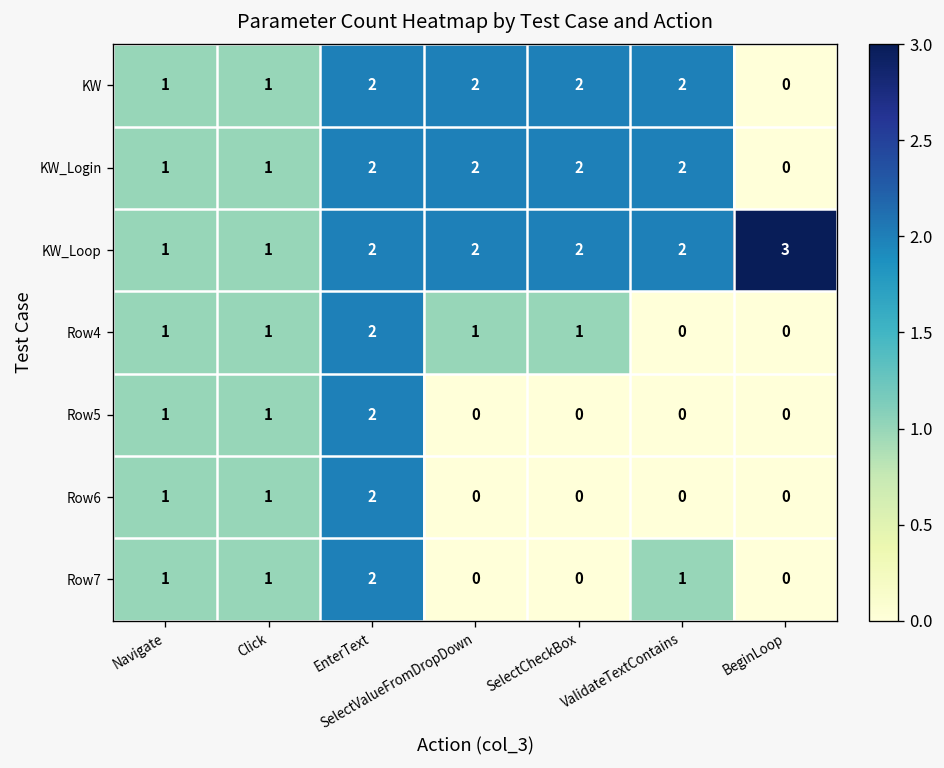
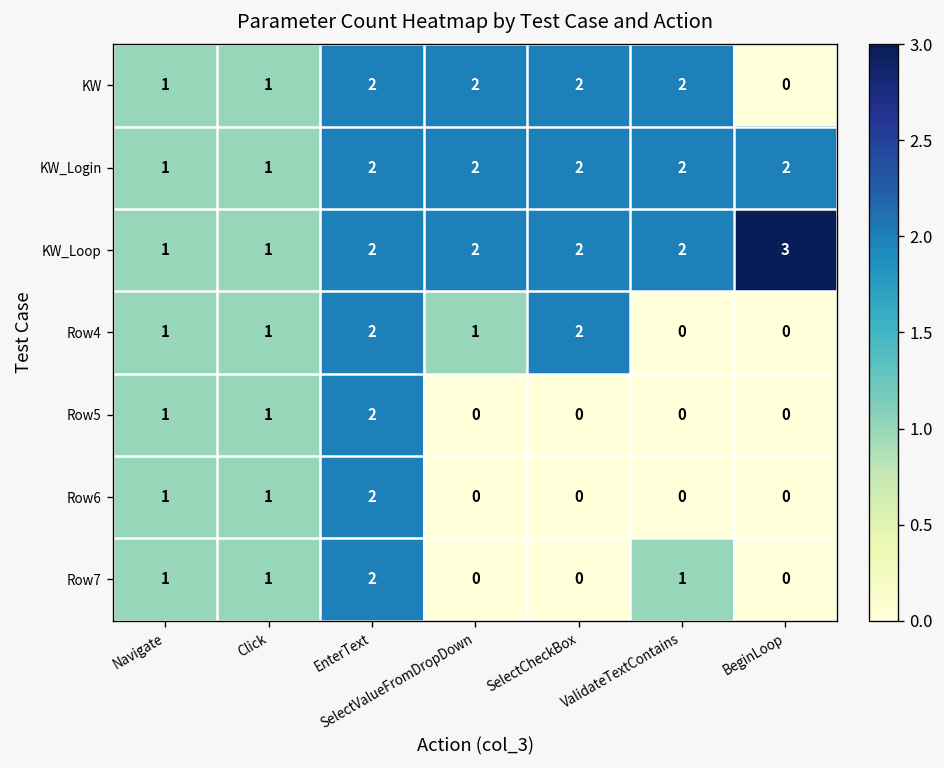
  {
    "KW": {
      "Navigate": 1,
      "Click": 1,
      "EnterText": 2,
      "SelectValueFromDropDown": 2,
      "SelectCheckBox": 2,
      "ValidateTextContains": 2,
      "BeginLoop": 0
    },
    "KW_Login": {
      "Navigate": 1,
      "Click": 1,
      "EnterText": 2,
      "SelectValueFromDropDown": 2,
      "SelectCheckBox": 2,
      "ValidateTextContains": 2,
-     "BeginLoop": 0
+     "BeginLoop": 2
    },
    "KW_Loop": {
      "Navigate": 1,
      "Click": 1,
      "EnterText": 2,
      "SelectValueFromDropDown": 2,
      "SelectCheckBox": 2,
      "ValidateTextContains": 2,
      "BeginLoop": 3
    },
    "Row4": {
      "Navigate": 1,
      "Click": 1,
      "EnterText": 2,
      "SelectValueFromDropDown": 1,
-     "SelectCheckBox": 1,
+     "SelectCheckBox": 2,
      "ValidateTextContains": 0,
      "BeginLoop": 0
    },
    "Row5": {
      "Navigate": 1,
      "Click": 1,
      "EnterText": 2,
      "SelectValueFromDropDown": 0,
      "SelectCheckBox": 0,
      "ValidateTextContains": 0,
      "BeginLoop": 0
    },
    "Row6": {
      "Navigate": 1,
      "Click": 1,
      "EnterText": 2,
      "SelectValueFromDropDown": 0,
      "SelectCheckBox": 0,
      "ValidateTextContains": 0,
      "BeginLoop": 0
    },
    "Row7": {
      "Navigate": 1,
      "Click": 1,
      "EnterText": 2,
      "SelectValueFromDropDown": 0,
      "SelectCheckBox": 0,
      "ValidateTextContains": 1,
      "BeginLoop": 0
    }
  }
